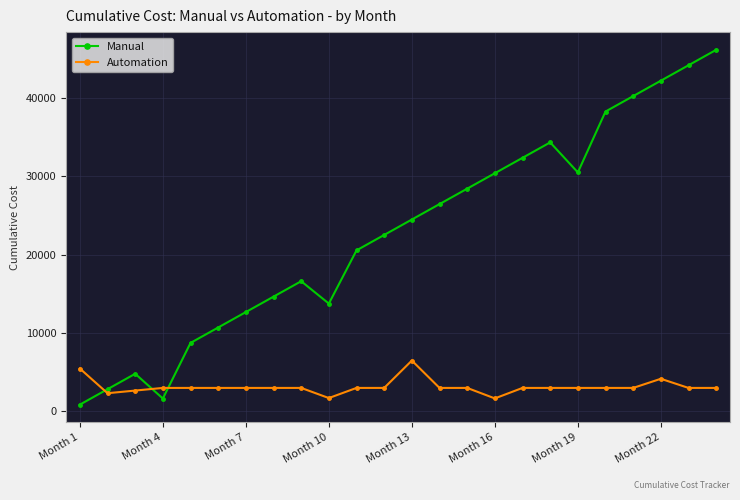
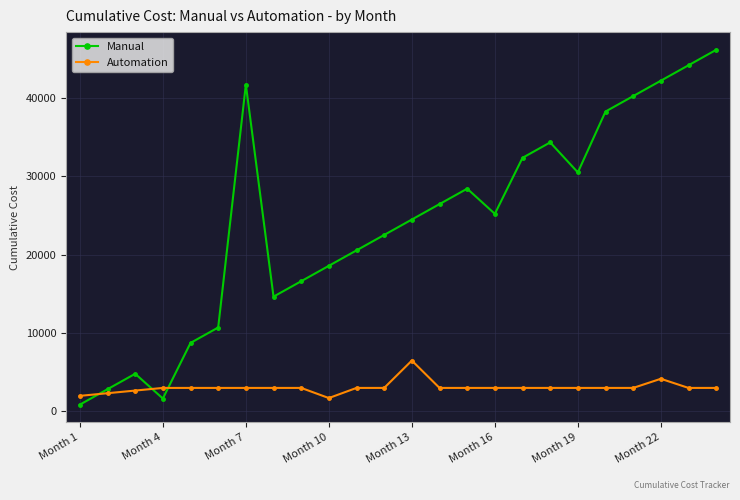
  {
    "Manual": {
      "Month 1": 1000,
      "Month 4": 2000,
-     "Month 7": 13000,
-     "Month 10": 14000,
+     "Month 7": 42000,
+     "Month 10": 19000,
      "Month 13": 24000,
-     "Month 16": 30000,
+     "Month 16": 25000,
      "Month 19": 31000,
      "Month 22": 42000
    },
    "Automation": {
-     "Month 1": 5000,
+     "Month 1": 2000,
      "Month 4": 3000,
      "Month 7": 3000,
      "Month 10": 2000,
      "Month 13": 6000,
-     "Month 16": 2000,
+     "Month 16": 3000,
      "Month 19": 3000,
      "Month 22": 4000
    }
  }
